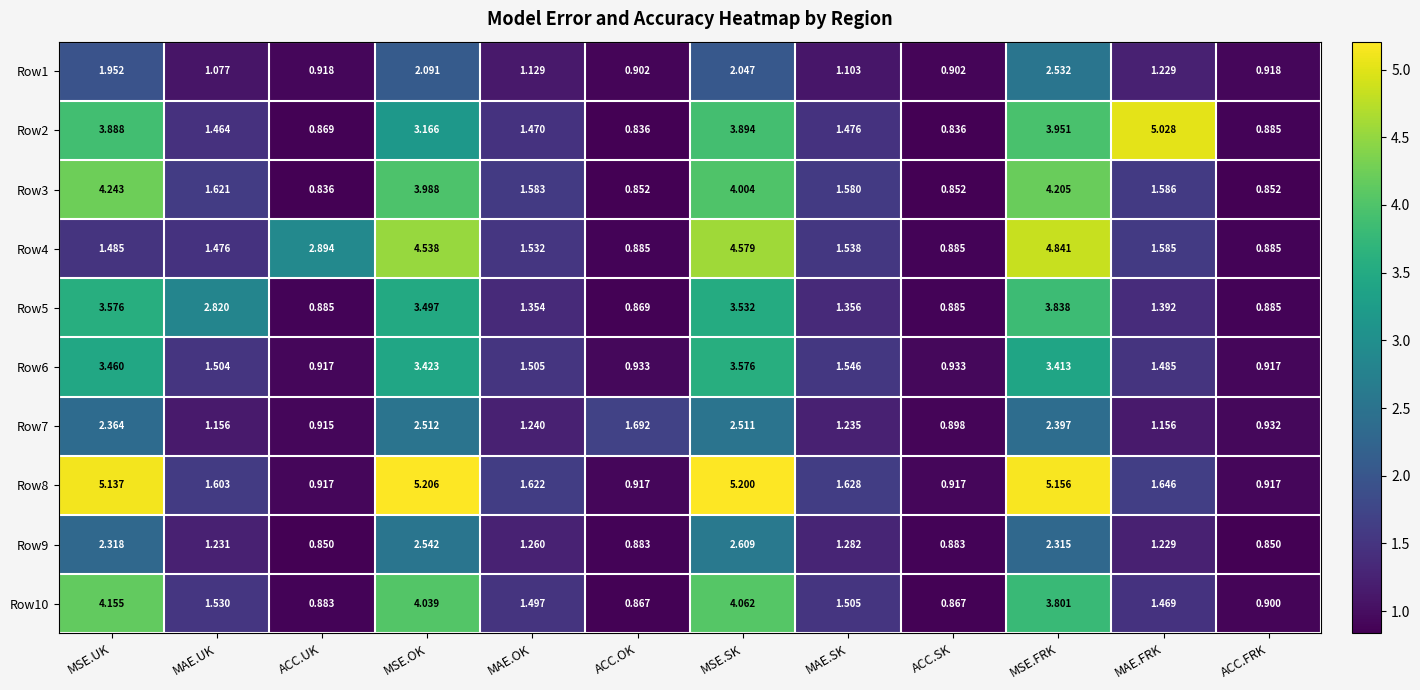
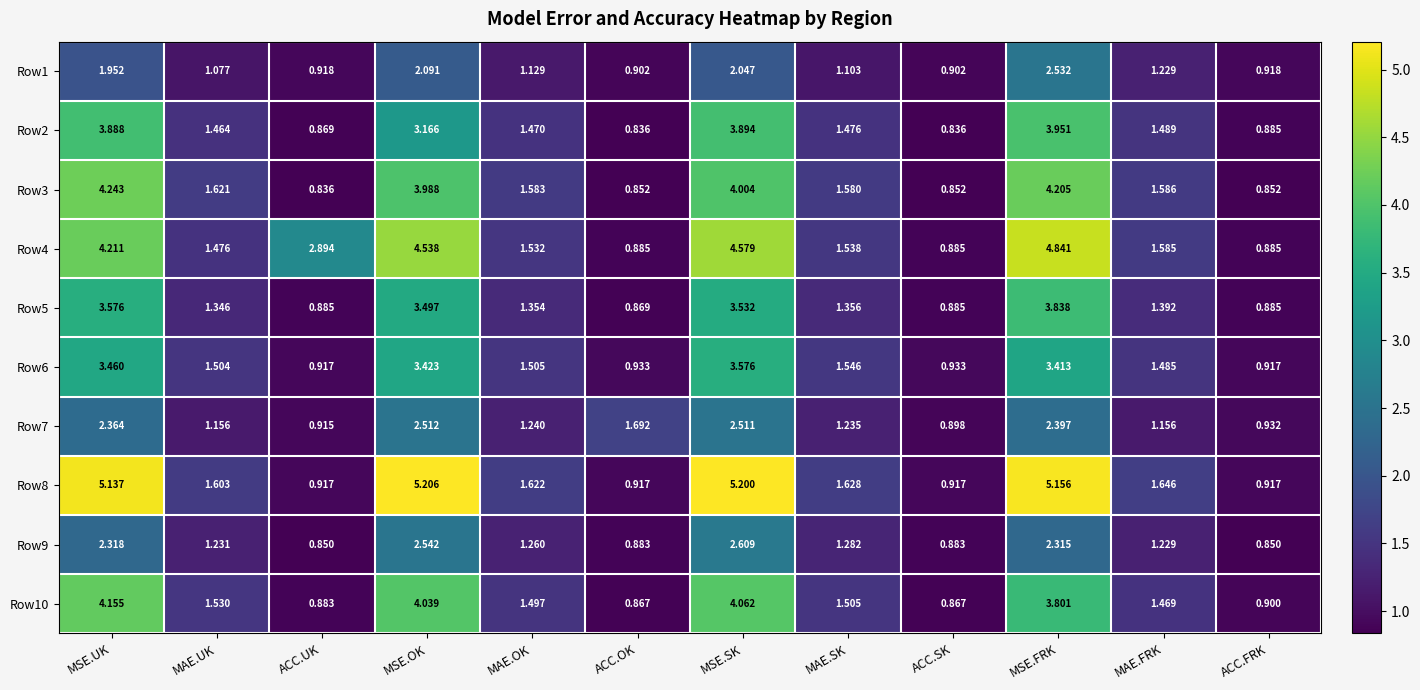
  {
    "Row1": {
      "MSE.UK": 1.952,
      "MAE.UK": 1.077,
      "ACC.UK": 0.918,
      "MSE.OK": 2.091,
      "MAE.OK": 1.129,
      "ACC.OK": 0.902,
      "MSE.SK": 2.047,
      "MAE.SK": 1.103,
      "ACC.SK": 0.902,
      "MSE.FRK": 2.532,
      "MAE.FRK": 1.229,
      "ACC.FRK": 0.918
    },
    "Row2": {
      "MSE.UK": 3.888,
      "MAE.UK": 1.464,
      "ACC.UK": 0.869,
      "MSE.OK": 3.166,
      "MAE.OK": 1.470,
      "ACC.OK": 0.836,
      "MSE.SK": 3.894,
      "MAE.SK": 1.476,
      "ACC.SK": 0.836,
      "MSE.FRK": 3.951,
-     "MAE.FRK": 5.028,
+     "MAE.FRK": 1.489,
      "ACC.FRK": 0.885
    },
    "Row3": {
      "MSE.UK": 4.243,
      "MAE.UK": 1.621,
      "ACC.UK": 0.836,
      "MSE.OK": 3.988,
      "MAE.OK": 1.583,
      "ACC.OK": 0.852,
      "MSE.SK": 4.004,
      "MAE.SK": 1.580,
      "ACC.SK": 0.852,
      "MSE.FRK": 4.205,
      "MAE.FRK": 1.586,
      "ACC.FRK": 0.852
    },
    "Row4": {
-     "MSE.UK": 1.485,
+     "MSE.UK": 4.211,
      "MAE.UK": 1.476,
      "ACC.UK": 2.894,
      "MSE.OK": 4.538,
      "MAE.OK": 1.532,
      "ACC.OK": 0.885,
      "MSE.SK": 4.579,
      "MAE.SK": 1.538,
      "ACC.SK": 0.885,
      "MSE.FRK": 4.841,
      "MAE.FRK": 1.585,
      "ACC.FRK": 0.885
    },
    "Row5": {
      "MSE.UK": 3.576,
-     "MAE.UK": 2.820,
+     "MAE.UK": 1.346,
      "ACC.UK": 0.885,
      "MSE.OK": 3.497,
      "MAE.OK": 1.354,
      "ACC.OK": 0.869,
      "MSE.SK": 3.532,
      "MAE.SK": 1.356,
      "ACC.SK": 0.885,
      "MSE.FRK": 3.838,
      "MAE.FRK": 1.392,
      "ACC.FRK": 0.885
    },
    "Row6": {
      "MSE.UK": 3.460,
      "MAE.UK": 1.504,
      "ACC.UK": 0.917,
      "MSE.OK": 3.423,
      "MAE.OK": 1.505,
      "ACC.OK": 0.933,
      "MSE.SK": 3.576,
      "MAE.SK": 1.546,
      "ACC.SK": 0.933,
      "MSE.FRK": 3.413,
      "MAE.FRK": 1.485,
      "ACC.FRK": 0.917
    },
    "Row7": {
      "MSE.UK": 2.364,
      "MAE.UK": 1.156,
      "ACC.UK": 0.915,
      "MSE.OK": 2.512,
      "MAE.OK": 1.240,
      "ACC.OK": 1.692,
      "MSE.SK": 2.511,
      "MAE.SK": 1.235,
      "ACC.SK": 0.898,
      "MSE.FRK": 2.397,
      "MAE.FRK": 1.156,
      "ACC.FRK": 0.932
    },
    "Row8": {
      "MSE.UK": 5.137,
      "MAE.UK": 1.603,
      "ACC.UK": 0.917,
      "MSE.OK": 5.206,
      "MAE.OK": 1.622,
      "ACC.OK": 0.917,
      "MSE.SK": 5.200,
      "MAE.SK": 1.628,
      "ACC.SK": 0.917,
      "MSE.FRK": 5.156,
      "MAE.FRK": 1.646,
      "ACC.FRK": 0.917
    },
    "Row9": {
      "MSE.UK": 2.318,
      "MAE.UK": 1.231,
      "ACC.UK": 0.850,
      "MSE.OK": 2.542,
      "MAE.OK": 1.260,
      "ACC.OK": 0.883,
      "MSE.SK": 2.609,
      "MAE.SK": 1.282,
      "ACC.SK": 0.883,
      "MSE.FRK": 2.315,
      "MAE.FRK": 1.229,
      "ACC.FRK": 0.850
    },
    "Row10": {
      "MSE.UK": 4.155,
      "MAE.UK": 1.530,
      "ACC.UK": 0.883,
      "MSE.OK": 4.039,
      "MAE.OK": 1.497,
      "ACC.OK": 0.867,
      "MSE.SK": 4.062,
      "MAE.SK": 1.505,
      "ACC.SK": 0.867,
      "MSE.FRK": 3.801,
      "MAE.FRK": 1.469,
      "ACC.FRK": 0.900
    }
  }
